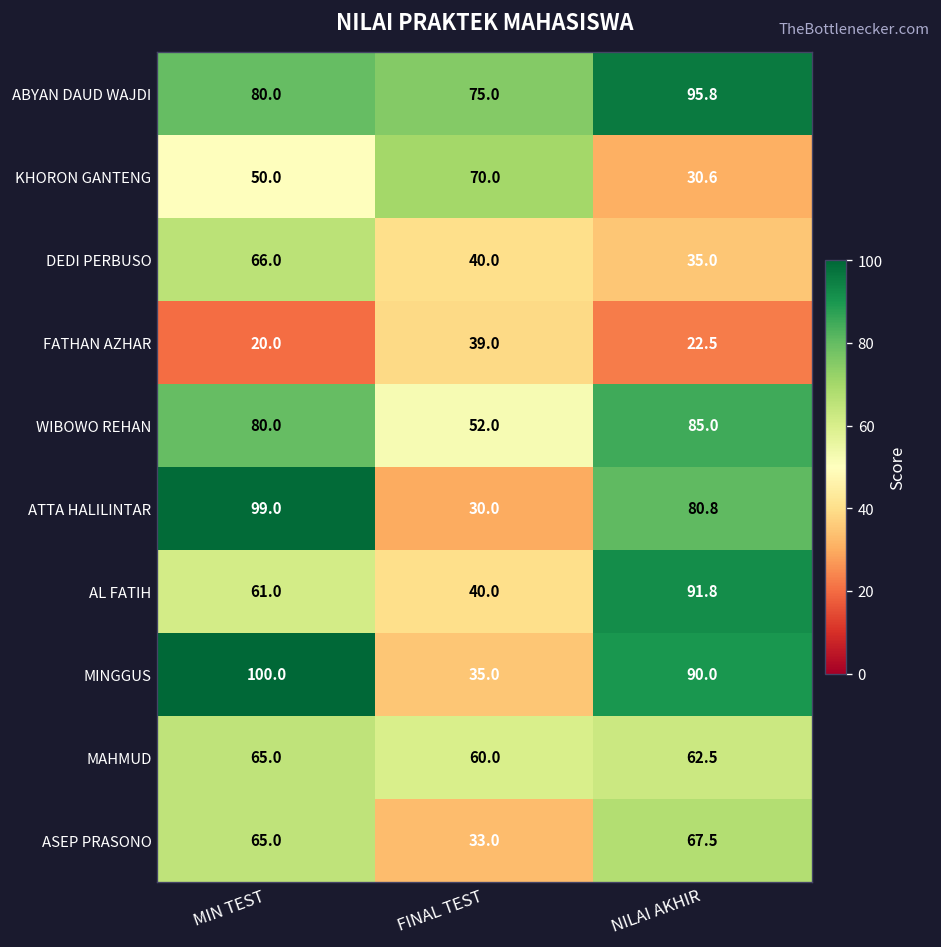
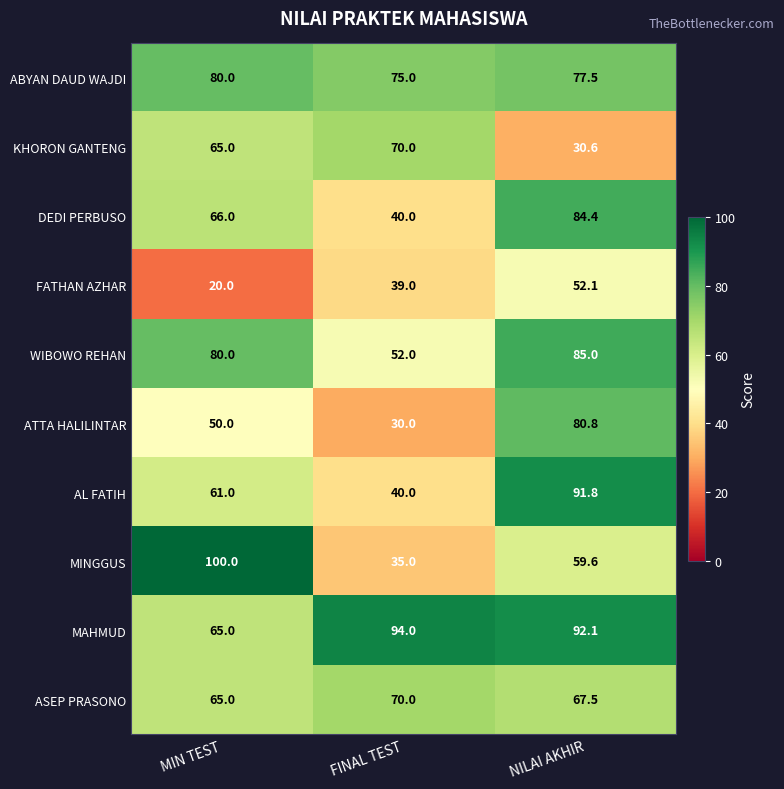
  {
    "ABYAN DAUD WAJDI": {
      "MIN TEST": 80.0,
      "FINAL TEST": 75.0,
-     "NILAI AKHIR": 95.8
+     "NILAI AKHIR": 77.5
    },
    "KHORON GANTENG": {
-     "MIN TEST": 50.0,
+     "MIN TEST": 65.0,
      "FINAL TEST": 70.0,
      "NILAI AKHIR": 30.6
    },
    "DEDI PERBUSO": {
      "MIN TEST": 66.0,
      "FINAL TEST": 40.0,
-     "NILAI AKHIR": 35.0
+     "NILAI AKHIR": 84.4
    },
    "FATHAN AZHAR": {
      "MIN TEST": 20.0,
      "FINAL TEST": 39.0,
-     "NILAI AKHIR": 22.5
+     "NILAI AKHIR": 52.1
    },
    "WIBOWO REHAN": {
      "MIN TEST": 80.0,
      "FINAL TEST": 52.0,
      "NILAI AKHIR": 85.0
    },
    "ATTA HALILINTAR": {
-     "MIN TEST": 99.0,
+     "MIN TEST": 50.0,
      "FINAL TEST": 30.0,
      "NILAI AKHIR": 80.8
    },
    "AL FATIH": {
      "MIN TEST": 61.0,
      "FINAL TEST": 40.0,
      "NILAI AKHIR": 91.8
    },
    "MINGGUS": {
      "MIN TEST": 100.0,
      "FINAL TEST": 35.0,
-     "NILAI AKHIR": 90.0
+     "NILAI AKHIR": 59.6
    },
    "MAHMUD": {
      "MIN TEST": 65.0,
-     "FINAL TEST": 60.0,
-     "NILAI AKHIR": 62.5
+     "FINAL TEST": 94.0,
+     "NILAI AKHIR": 92.1
    },
    "ASEP PRASONO": {
      "MIN TEST": 65.0,
-     "FINAL TEST": 33.0,
+     "FINAL TEST": 70.0,
      "NILAI AKHIR": 67.5
    }
  }
